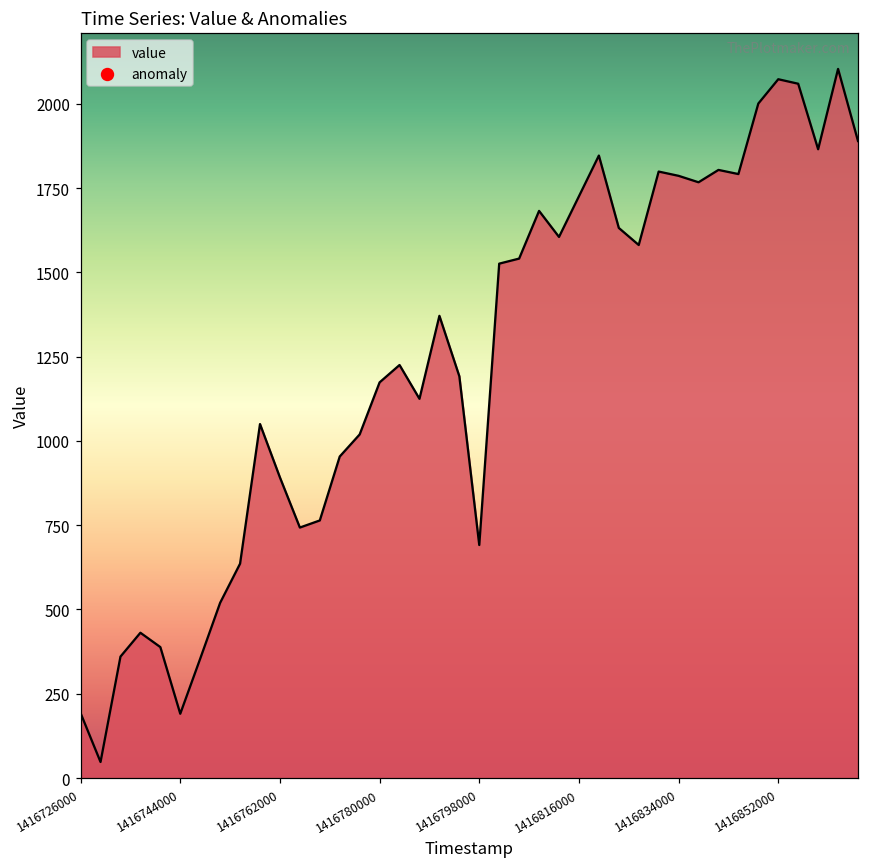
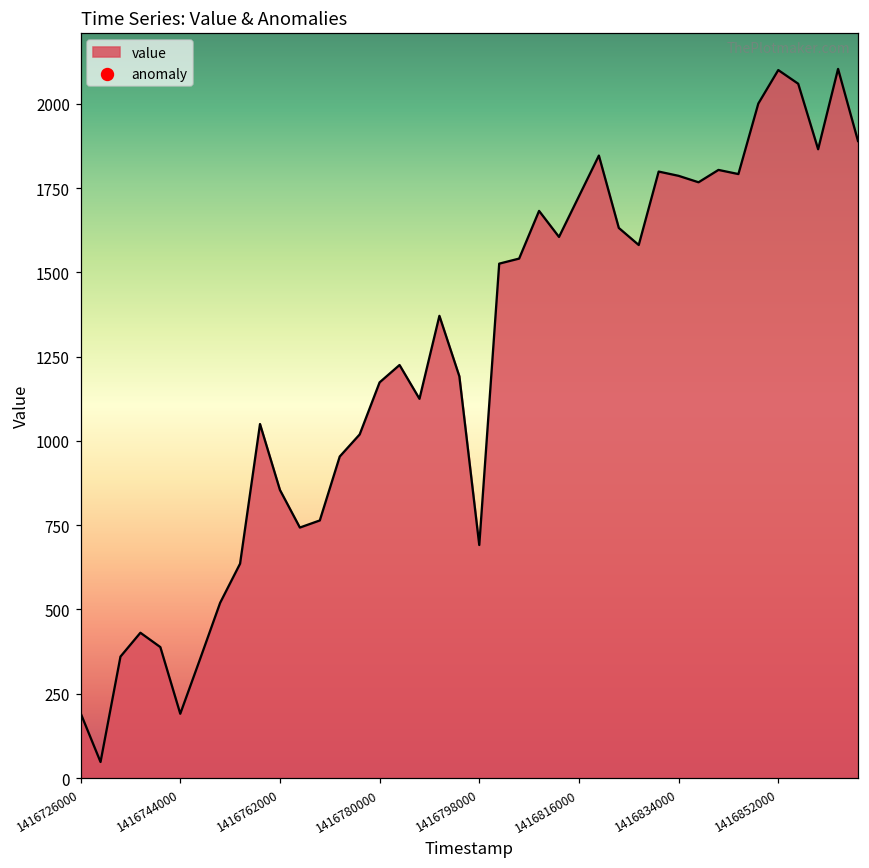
  {
    "1416726000": 190,
    "1416744000": 190,
-   "1416762000": 890,
+   "1416762000": 850,
    "1416780000": 1170,
    "1416798000": 690,
    "1416816000": 1730,
    "1416834000": 1790,
-   "1416852000": 2070
+   "1416852000": 2100
  }
